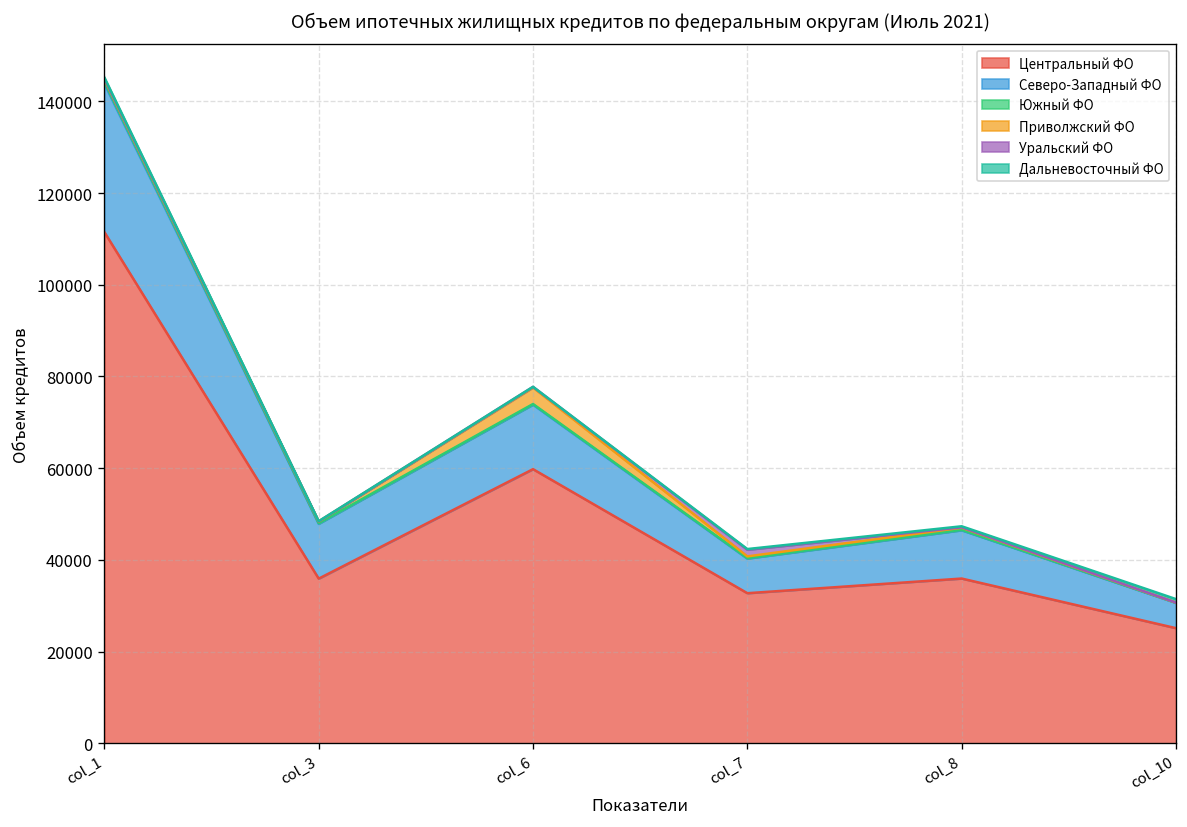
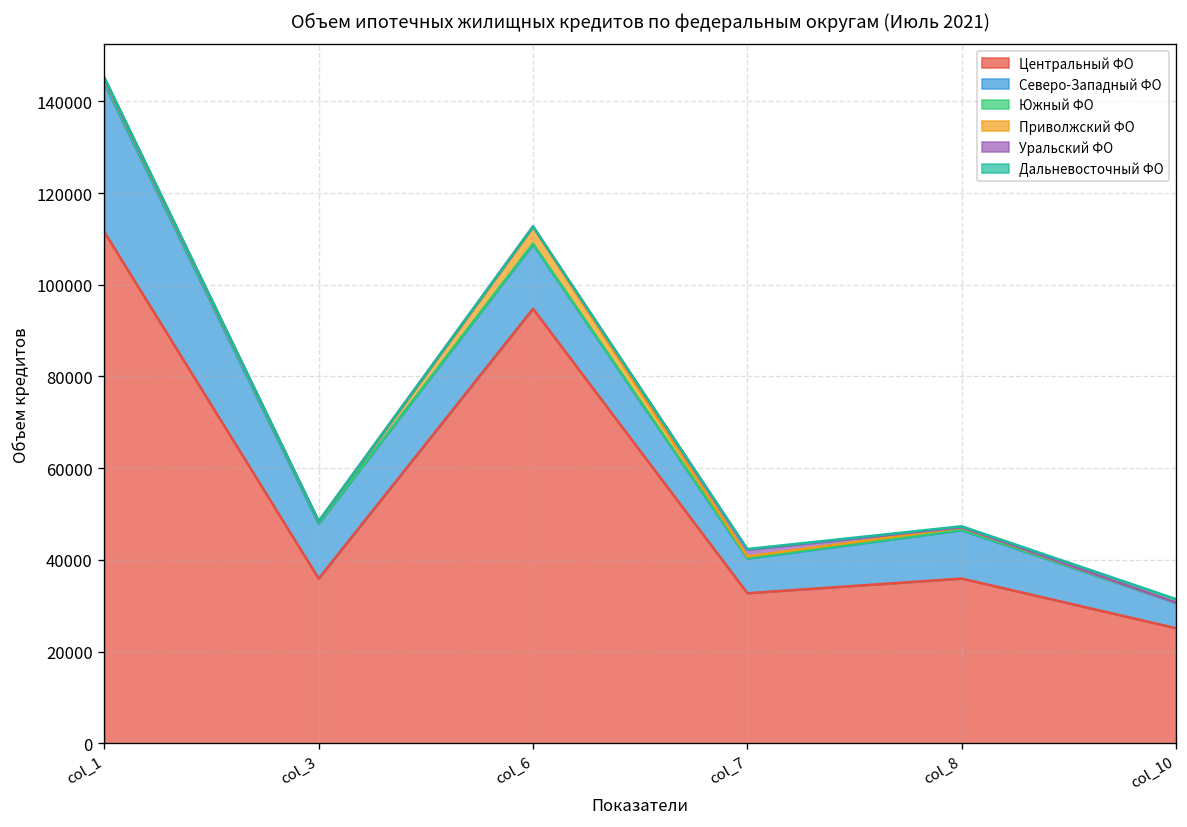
  {
    "Центральный ФО": {
      "col_1": 111000,
      "col_3": 36000,
-     "col_6": 60000,
+     "col_6": 95000,
      "col_7": 33000,
      "col_8": 36000,
      "col_10": 25000
    }
  }
